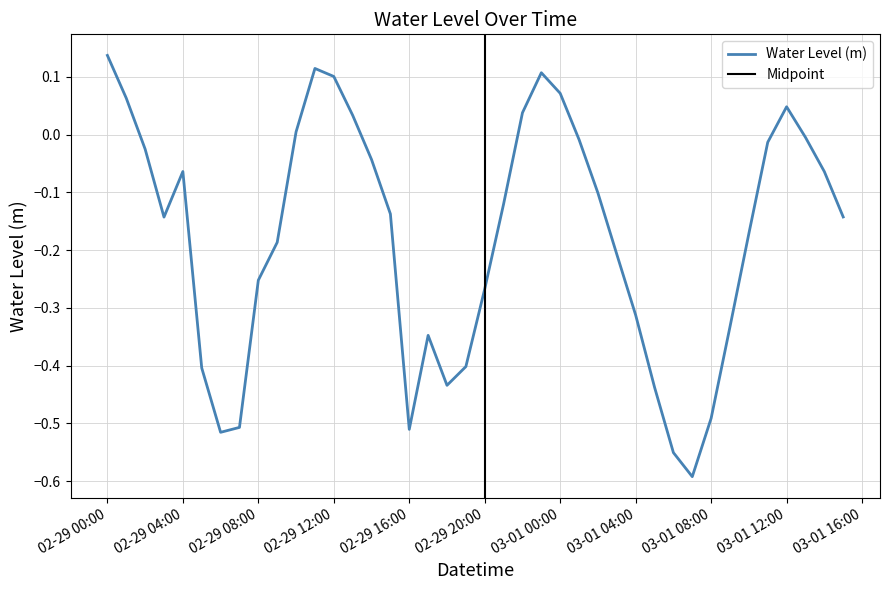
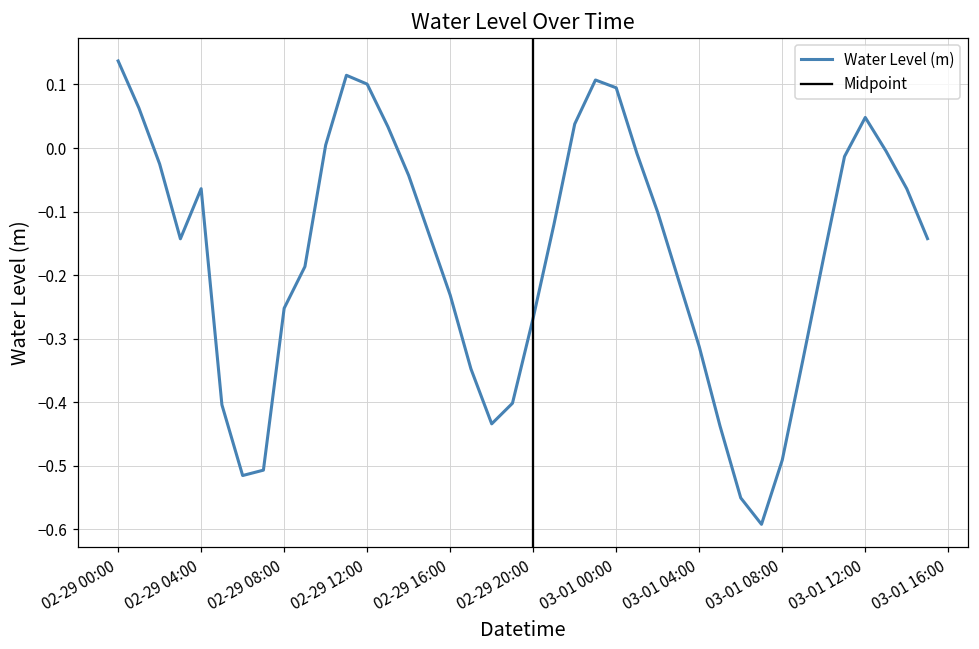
  {
    "02-29 00:00": 0.14,
    "02-29 04:00": -0.06,
    "02-29 08:00": -0.25,
    "02-29 12:00": 0.10,
-   "02-29 16:00": -0.51,
+   "02-29 16:00": -0.23,
    "02-29 20:00": -0.27,
-   "03-01 00:00": 0.07,
+   "03-01 00:00": 0.09,
    "03-01 04:00": -0.31,
    "03-01 08:00": -0.49,
    "03-01 12:00": 0.05
  }
